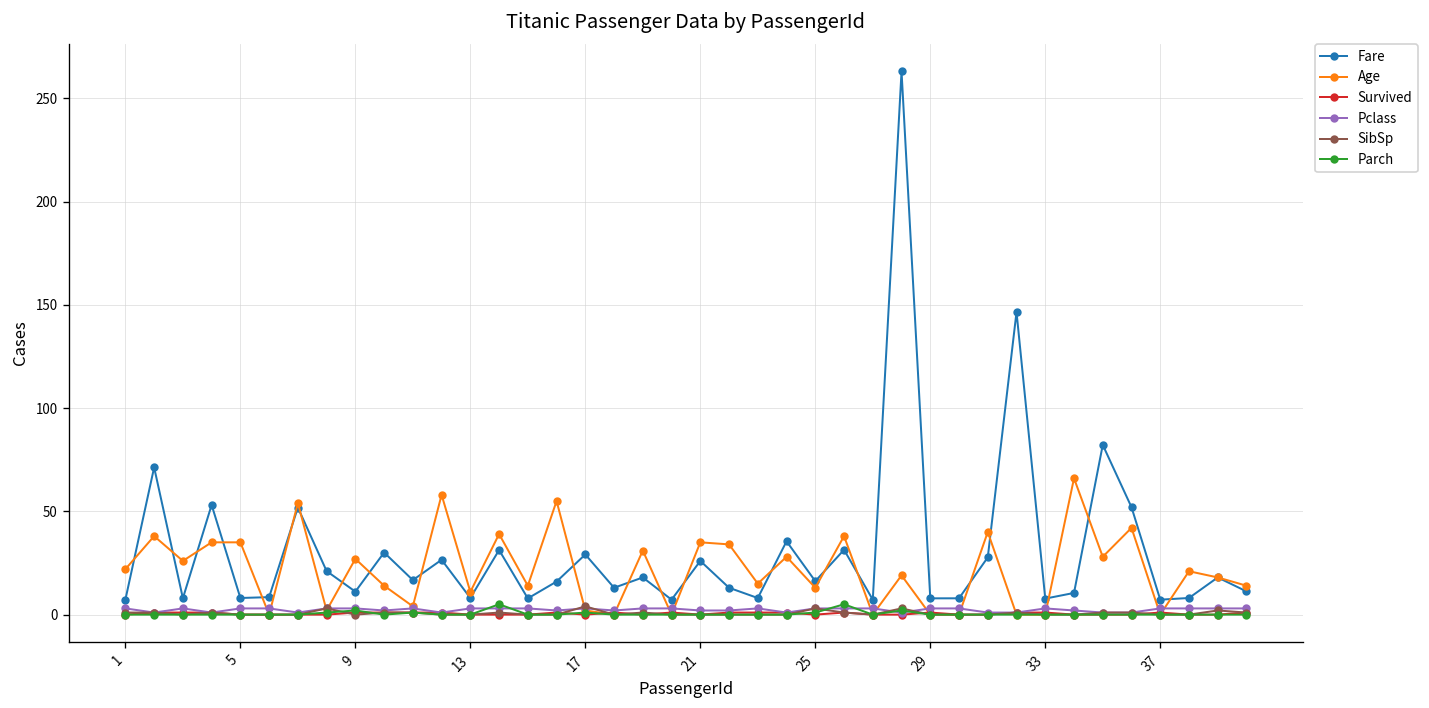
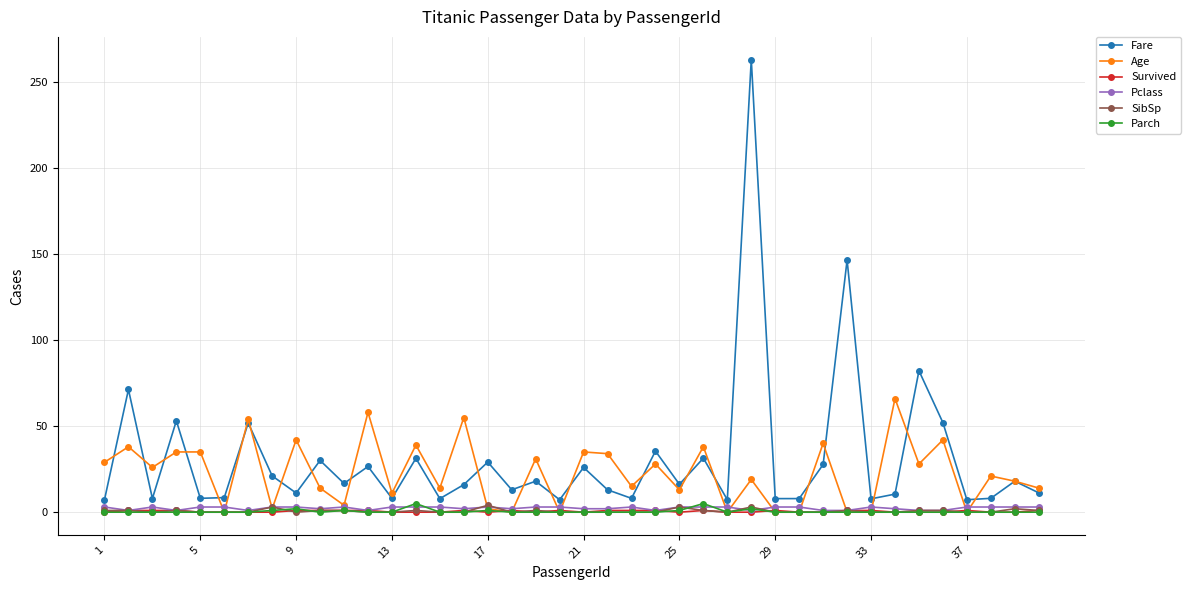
  {
    "Fare": {
      "1": 7,
      "5": 8,
      "9": 11,
      "13": 8,
      "17": 29,
      "21": 26,
      "25": 16,
      "29": 8,
      "33": 8,
      "37": 7
    },
    "Age": {
-     "1": 22,
+     "1": 29,
      "5": 35,
-     "9": 27,
+     "9": 42,
      "13": 11,
      "21": 35,
      "25": 13
    },
    "Pclass": {
      "1": 3,
      "5": 3,
      "13": 3,
      "21": 2,
      "29": 3,
      "33": 3,
      "37": 3
    }
  }
